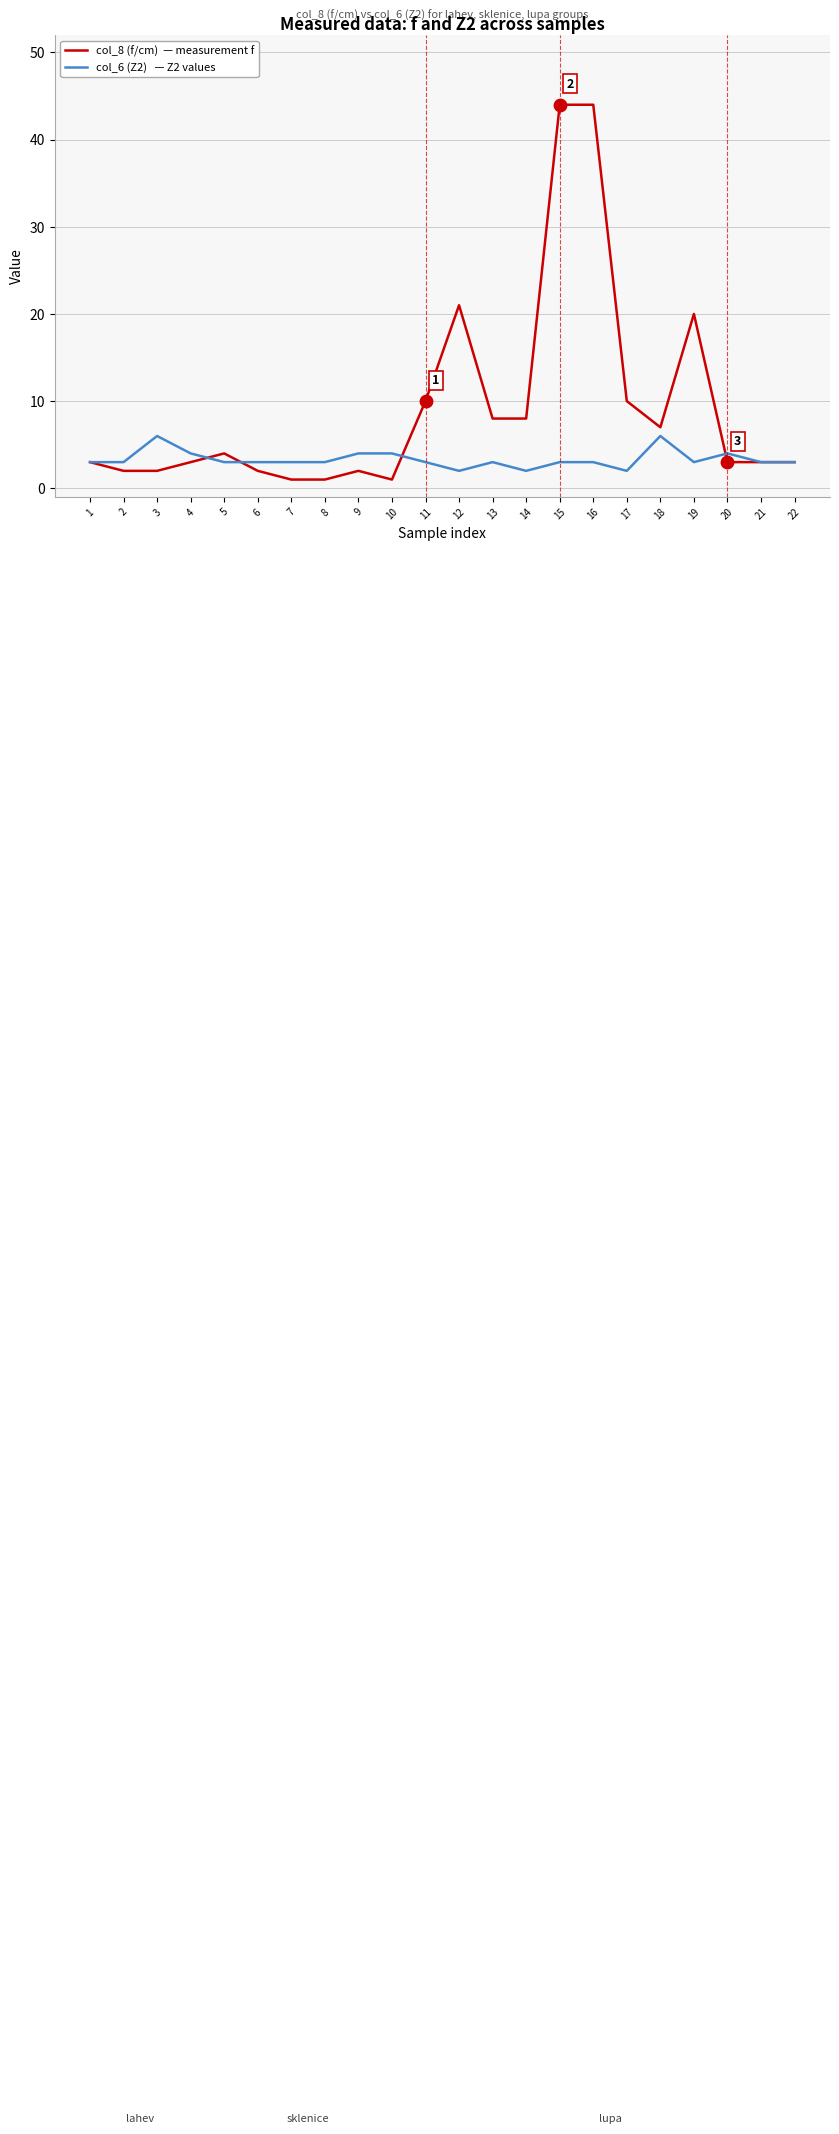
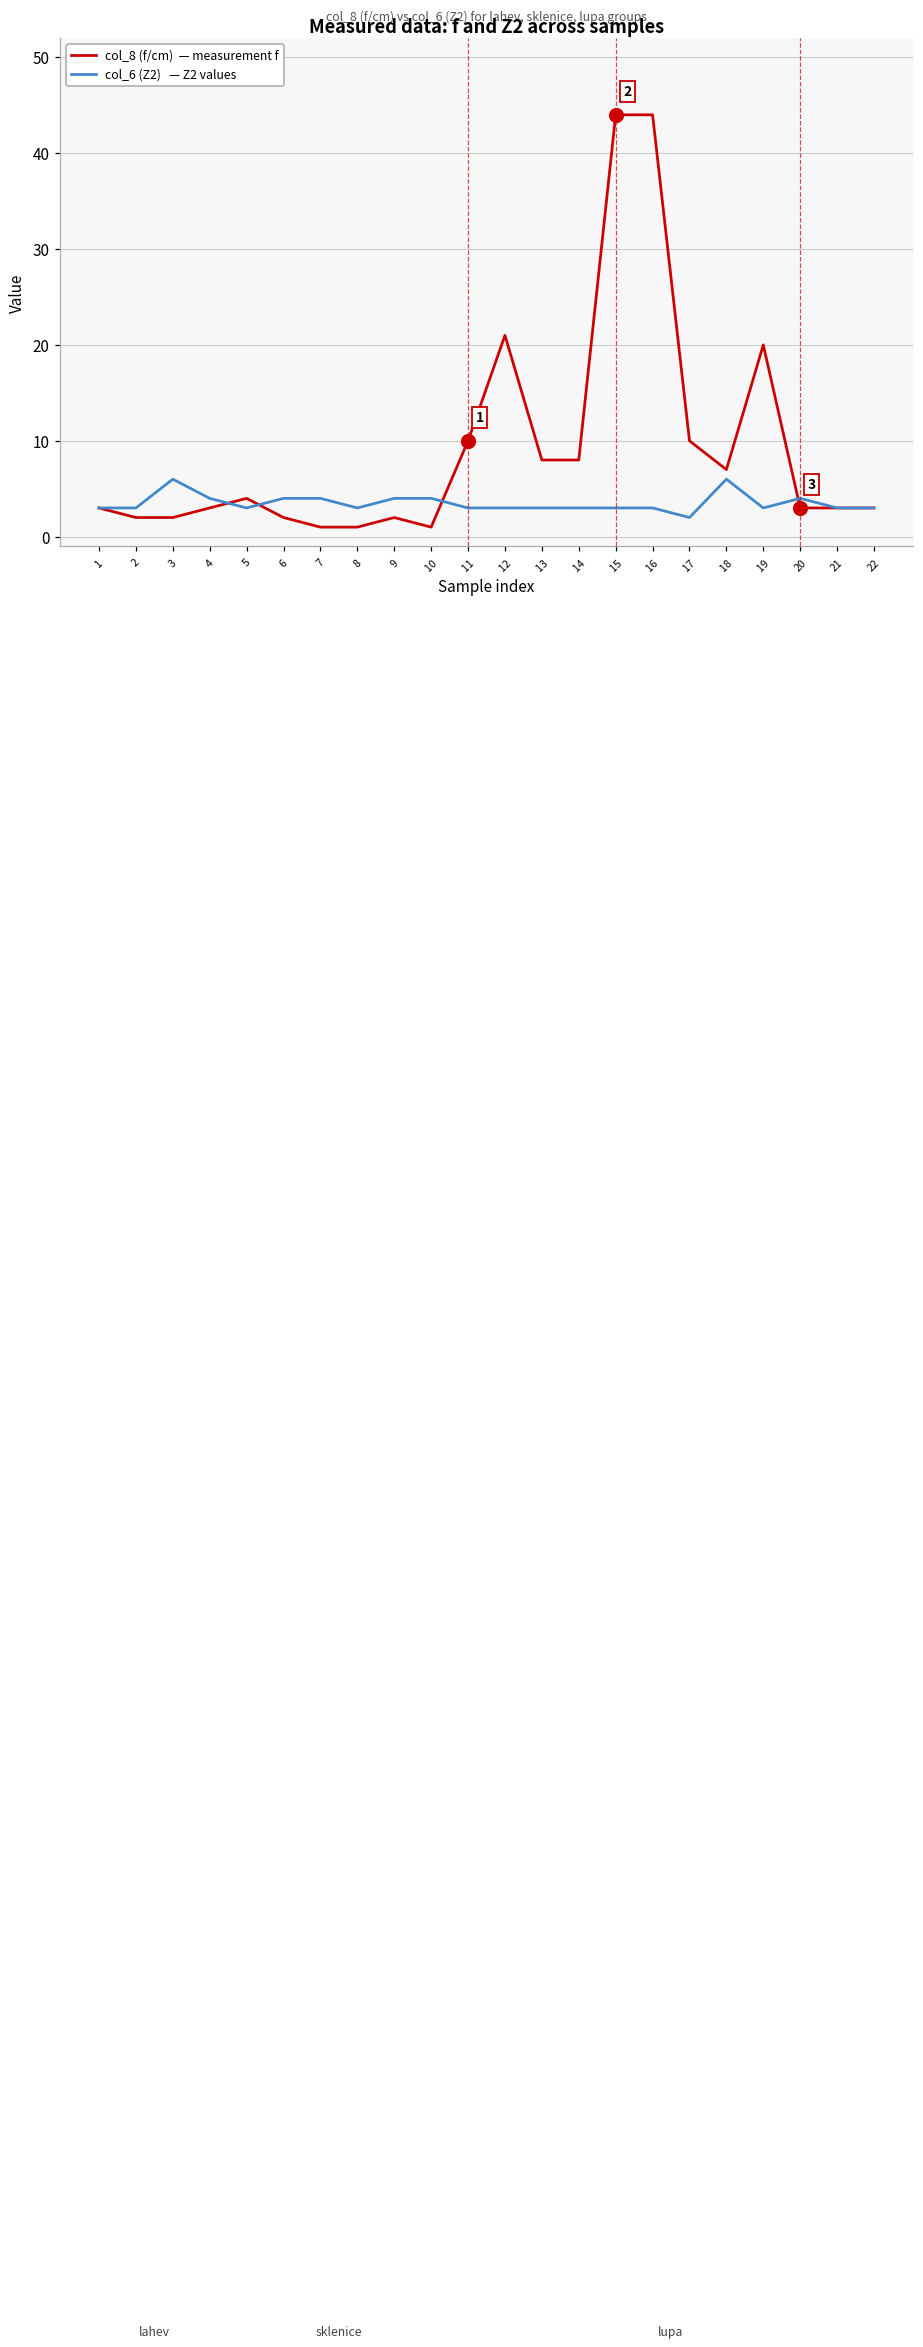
  {
    "col_6 (Z2) — Z2 values": {
      "2": 3,
      "3": 6,
      "4": 4,
      "5": 3,
-     "6": 3,
-     "7": 3,
+     "6": 4,
+     "7": 4,
      "8": 3,
      "9": 4,
      "10": 4,
      "11": 3,
-     "12": 2,
+     "12": 3,
      "13": 3,
-     "14": 2,
+     "14": 3,
      "15": 3,
      "16": 3,
      "17": 2,
      "18": 6,
      "19": 3
    }
  }
